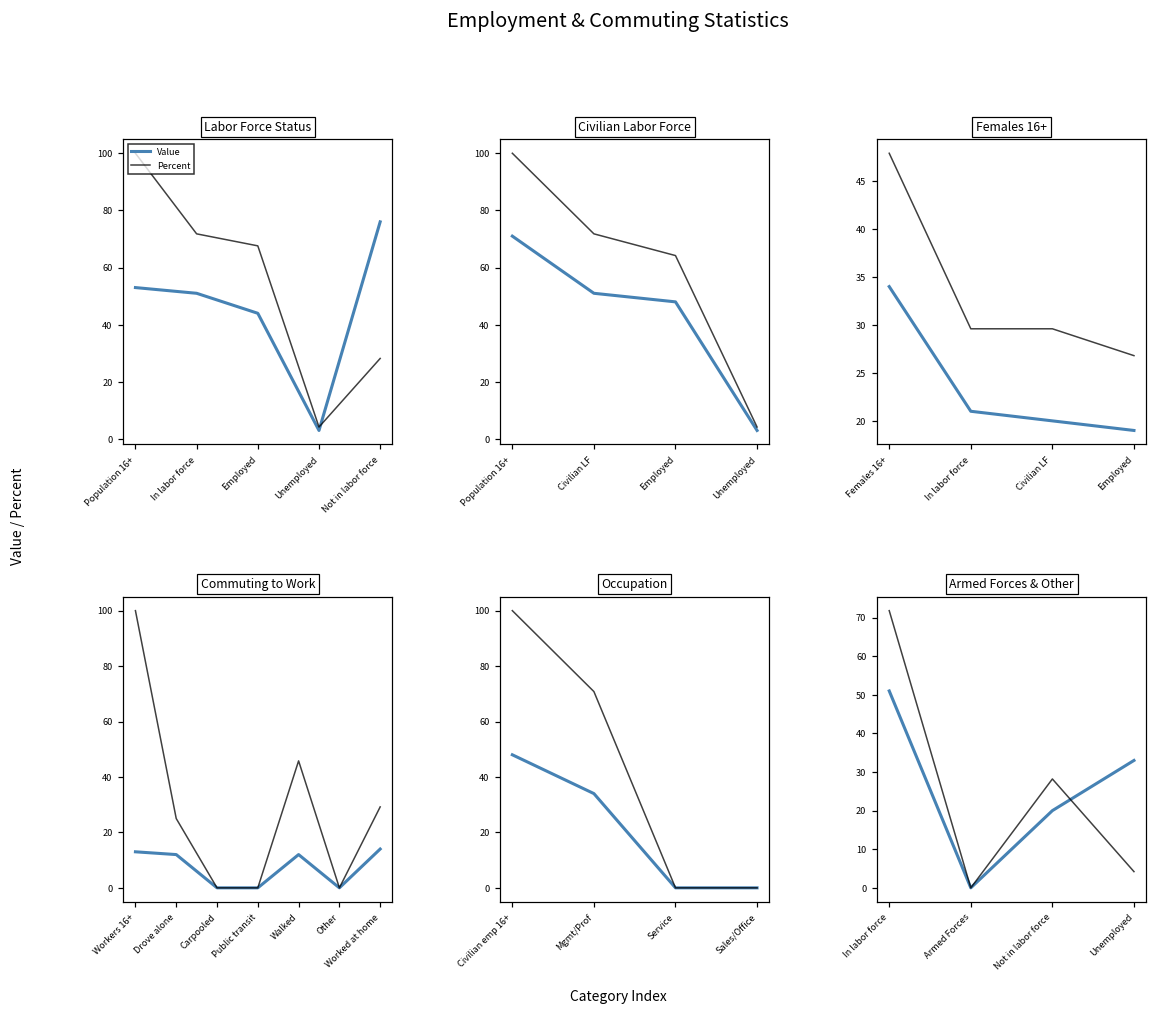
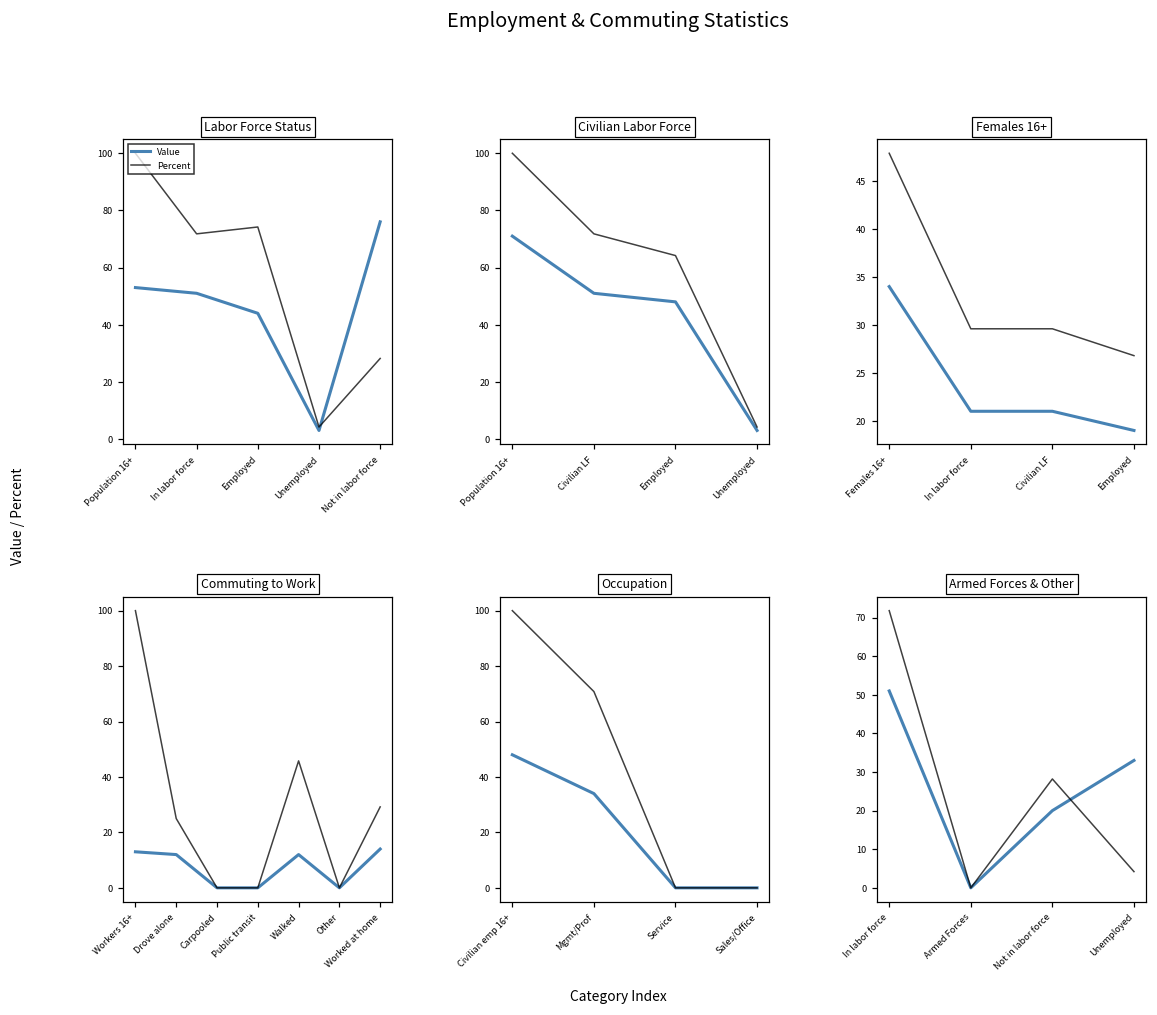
  {
    "Labor Force Status": {
      "Value": {
        "Population 16+": 53,
        "In labor force": 51,
        "Employed": 44,
        "Unemployed": 3,
        "Not in labor force": 76
      },
      "Percent": {
        "In labor force": 72,
-       "Employed": 68,
+       "Employed": 74,
        "Unemployed": 4,
        "Not in labor force": 28
      }
    },
    "Civilian Labor Force": {
      "Value": {
        "Population 16+": 71,
        "Civilian LF": 51,
        "Employed": 48,
        "Unemployed": 3
      },
      "Percent": {
        "Population 16+": 100,
        "Civilian LF": 72,
        "Employed": 64,
        "Unemployed": 4
      }
    },
    "Females 16+": {
      "Value": {
        "Females 16+": 34,
        "In labor force": 21,
-       "Civilian LF": 20,
+       "Civilian LF": 21,
        "Employed": 19
      },
      "Percent": {
        "Females 16+": 48,
        "In labor force": 30,
        "Civilian LF": 30,
        "Employed": 27
      }
    },
    "Commuting to Work": {
      "Value": {
        "Workers 16+": 13,
        "Drove alone": 12,
        "Walked": 12,
        "Worked at home": 14
      },
      "Percent": {
        "Workers 16+": 100,
        "Drove alone": 25,
        "Walked": 46,
        "Worked at home": 29
      }
    },
    "Occupation": {
      "Value": {
        "Civilian emp 16+": 48,
        "Mgmt/Prof": 34
      },
      "Percent": {
        "Civilian emp 16+": 100,
        "Mgmt/Prof": 71
      }
    },
    "Armed Forces & Other": {
      "Value": {
        "In labor force": 51,
        "Not in labor force": 20,
        "Unemployed": 33
      },
      "Percent": {
        "In labor force": 72,
        "Not in labor force": 28,
        "Unemployed": 4
      }
    }
  }
